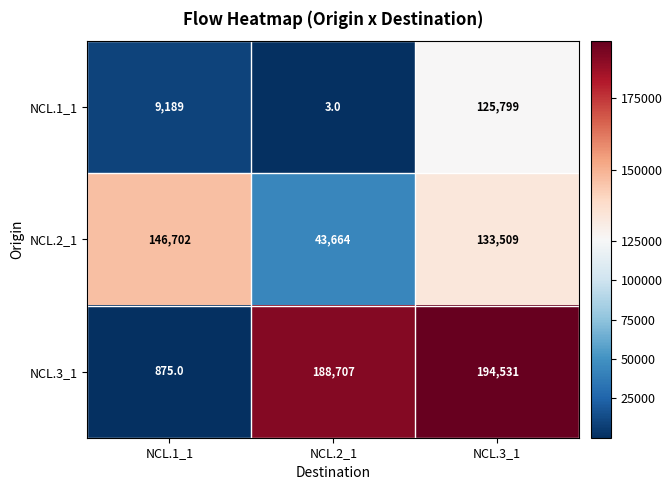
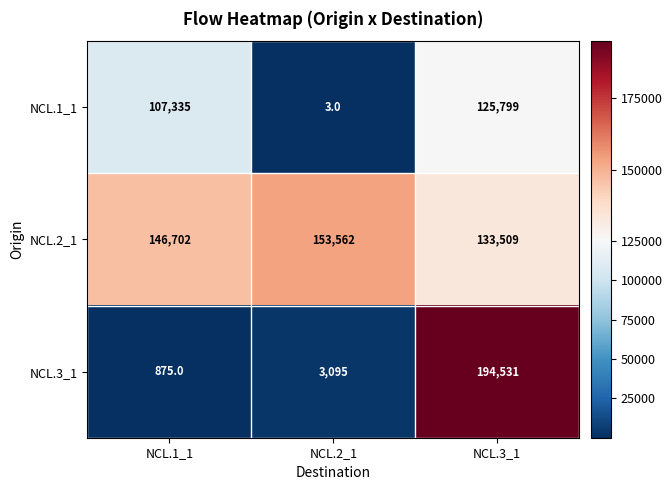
  {
    "NCL.1_1": {
-     "NCL.1_1": "9,189",
+     "NCL.1_1": "107,335",
      "NCL.2_1": "3.0",
      "NCL.3_1": "125,799"
    },
    "NCL.2_1": {
      "NCL.1_1": "146,702",
-     "NCL.2_1": "43,664",
+     "NCL.2_1": "153,562",
      "NCL.3_1": "133,509"
    },
    "NCL.3_1": {
      "NCL.1_1": "875.0",
-     "NCL.2_1": "188,707",
+     "NCL.2_1": "3,095",
      "NCL.3_1": "194,531"
    }
  }
